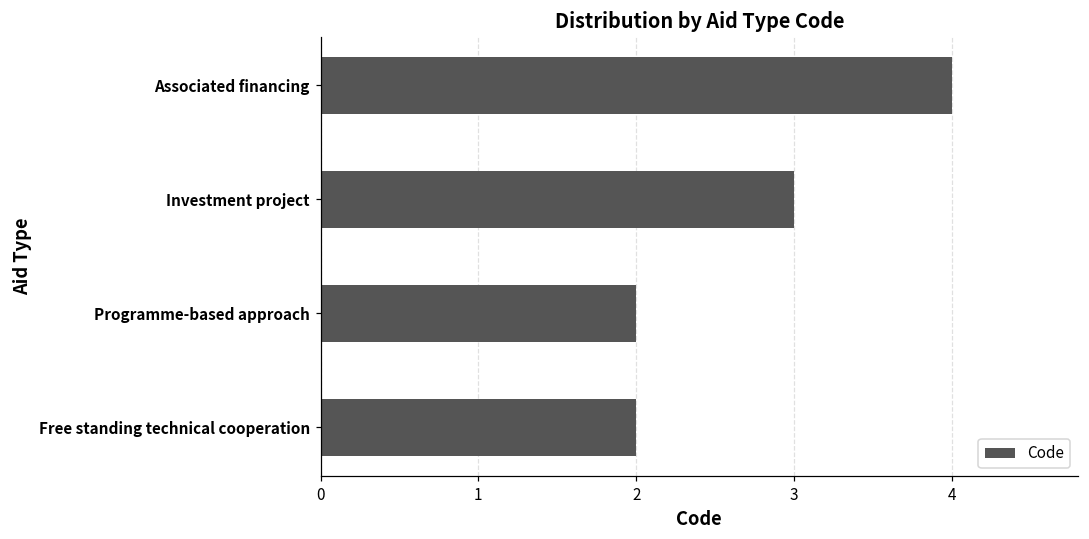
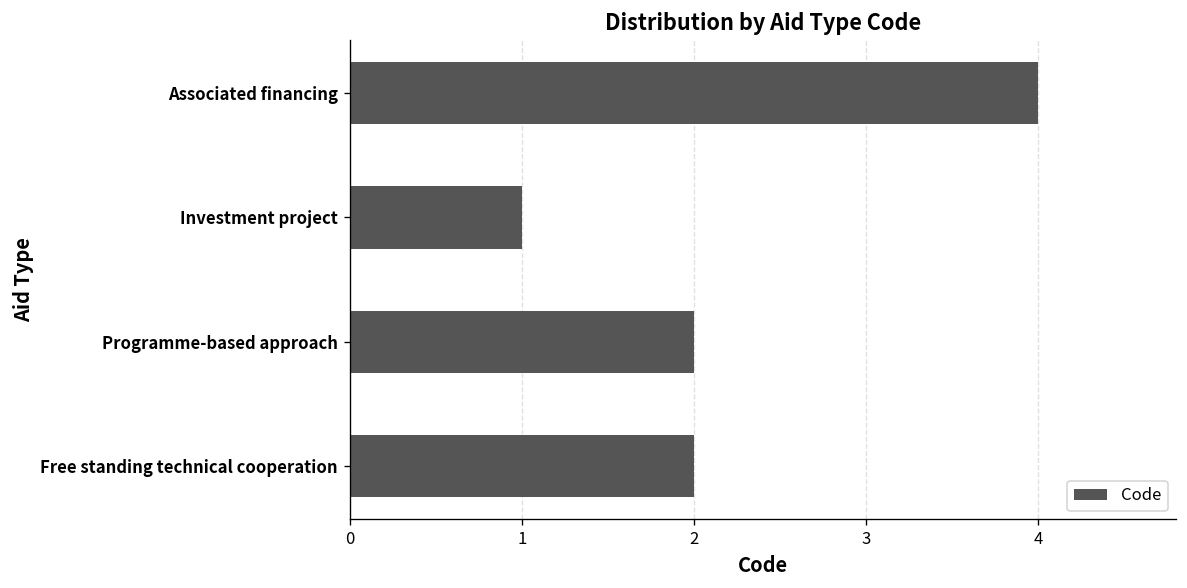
  {
    "Associated financing": 4,
-   "Investment project": 3,
+   "Investment project": 1,
    "Programme-based approach": 2,
    "Free standing technical cooperation": 2
  }
